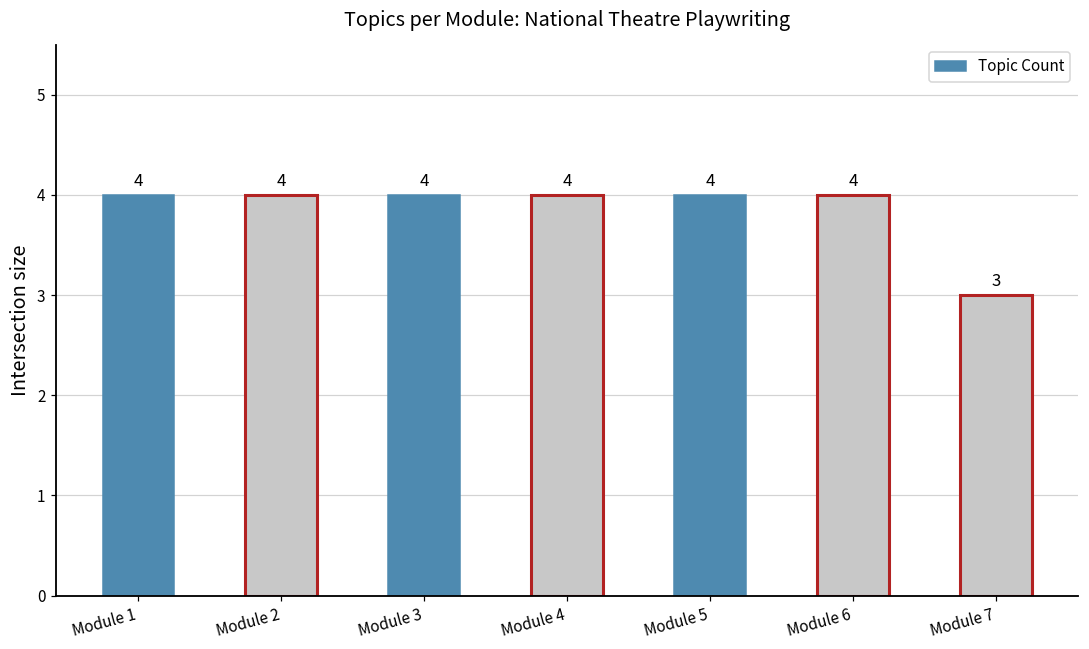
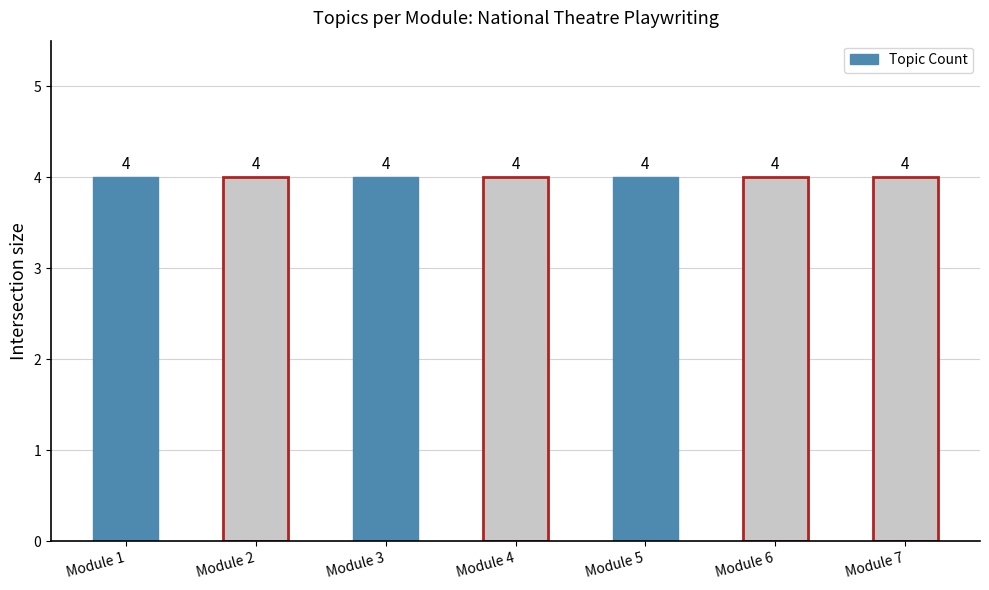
  {
    "Module 1": 4,
    "Module 2": 4,
    "Module 3": 4,
    "Module 4": 4,
    "Module 5": 4,
    "Module 6": 4,
-   "Module 7": 3
+   "Module 7": 4
  }
